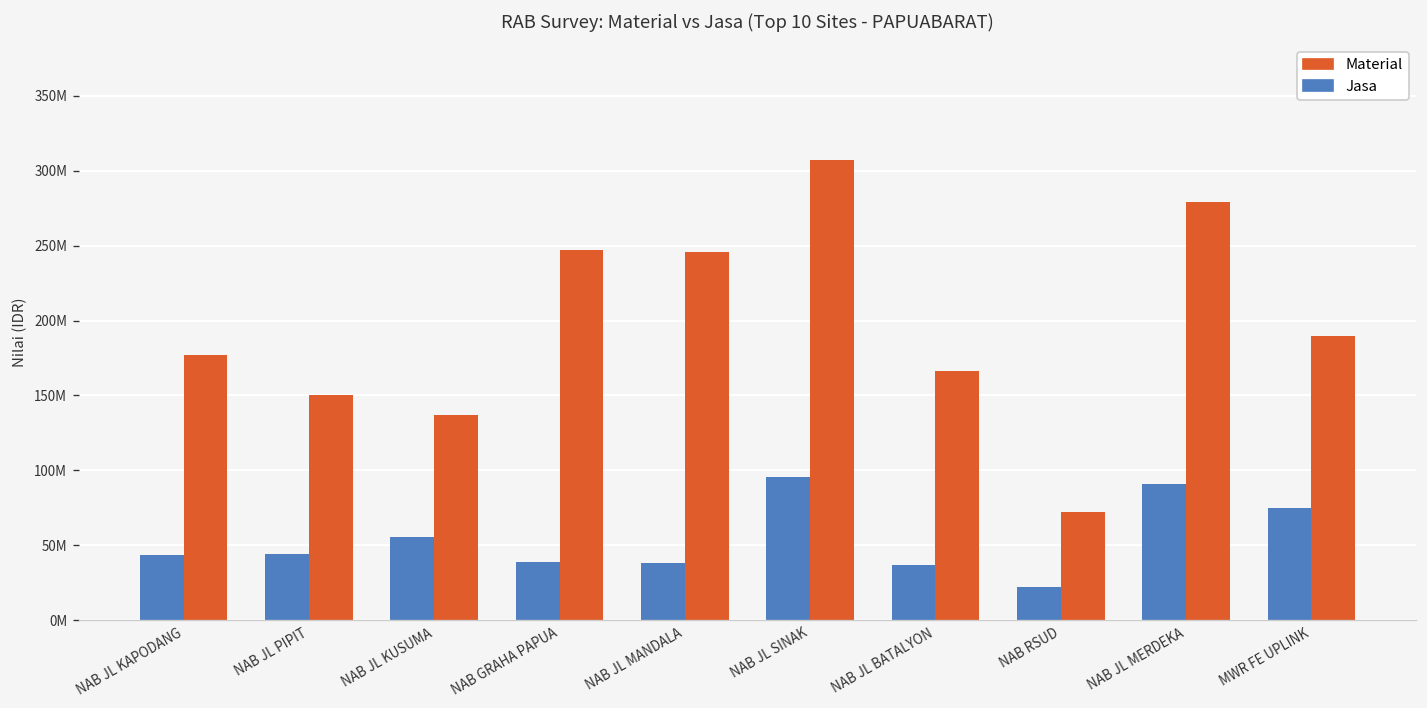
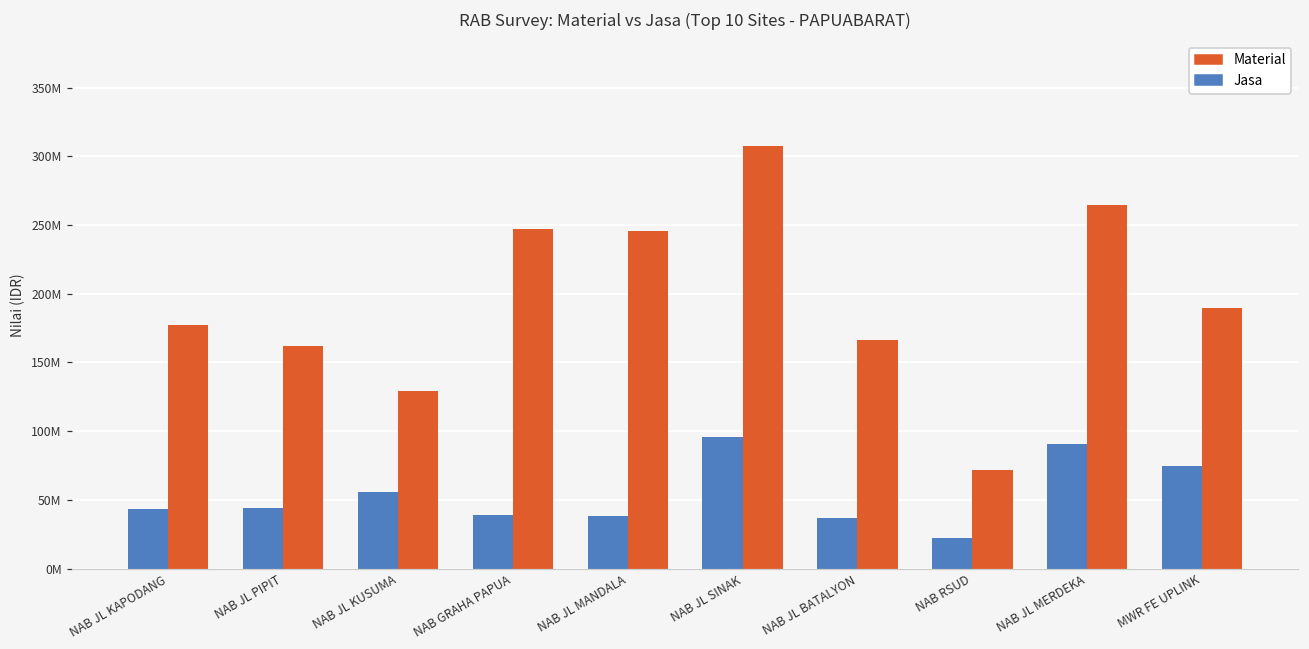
  {
    "Jasa": {
      "NAB JL KAPODANG": 44000000,
      "NAB JL PIPIT": 44000000,
      "NAB JL KUSUMA": 56000000,
      "NAB GRAHA PAPUA": 39000000,
      "NAB JL MANDALA": 38000000,
      "NAB JL SINAK": 96000000,
      "NAB JL BATALYON": 37000000,
      "NAB RSUD": 22000000,
      "NAB JL MERDEKA": 91000000,
      "MWR FE UPLINK": 75000000
    },
    "Material": {
      "NAB JL KAPODANG": 177000000,
-     "NAB JL PIPIT": 150000000,
-     "NAB JL KUSUMA": 137000000,
+     "NAB JL PIPIT": 162000000,
+     "NAB JL KUSUMA": 129000000,
      "NAB GRAHA PAPUA": 247000000,
      "NAB JL MANDALA": 246000000,
      "NAB JL SINAK": 307000000,
      "NAB JL BATALYON": 167000000,
      "NAB RSUD": 72000000,
-     "NAB JL MERDEKA": 279000000,
+     "NAB JL MERDEKA": 265000000,
      "MWR FE UPLINK": 190000000
    }
  }
